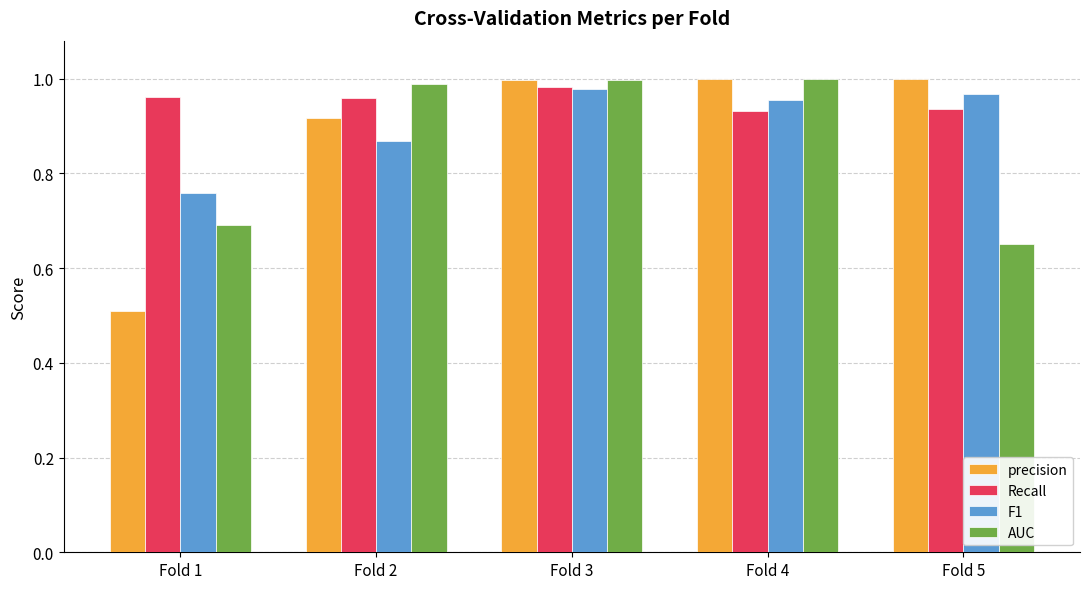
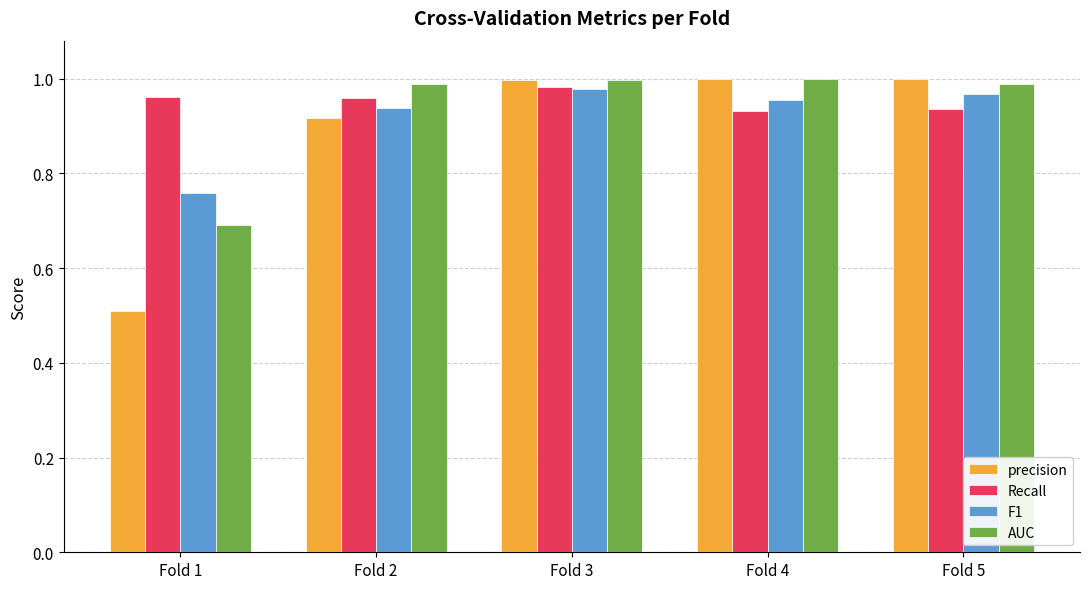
  {
    "precision": {
      "Fold 1": 0.51,
      "Fold 2": 0.92,
      "Fold 3": 1.00,
      "Fold 4": 1.00,
      "Fold 5": 1.00
    },
    "Recall": {
      "Fold 1": 0.96,
      "Fold 2": 0.96,
      "Fold 3": 0.98,
      "Fold 4": 0.93,
      "Fold 5": 0.94
    },
    "F1": {
      "Fold 1": 0.76,
-     "Fold 2": 0.87,
+     "Fold 2": 0.94,
      "Fold 3": 0.98,
      "Fold 4": 0.96,
      "Fold 5": 0.97
    },
    "AUC": {
      "Fold 1": 0.69,
      "Fold 2": 0.99,
      "Fold 3": 1.00,
      "Fold 4": 1.00,
-     "Fold 5": 0.65
+     "Fold 5": 0.99
    }
  }
